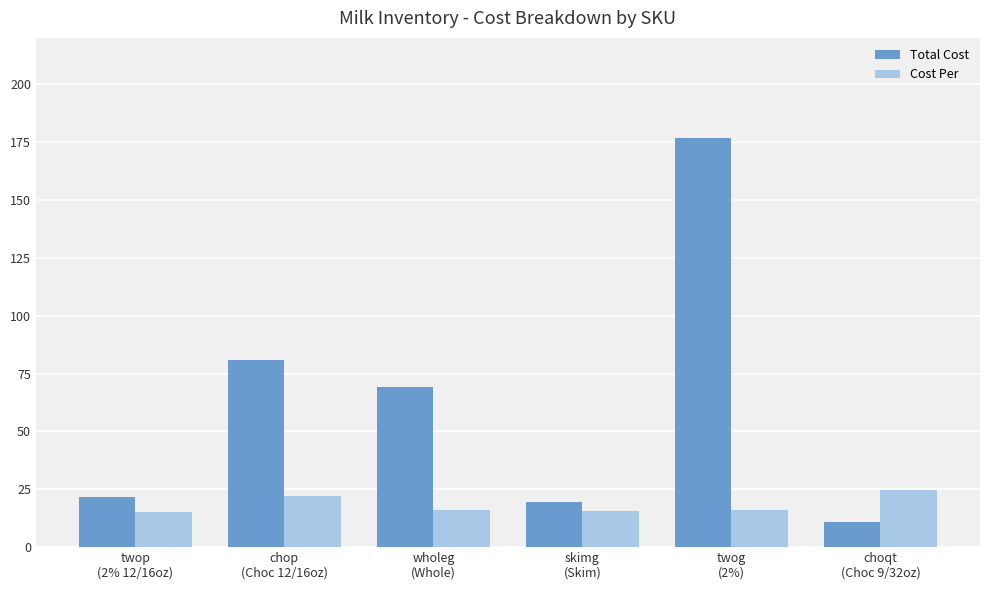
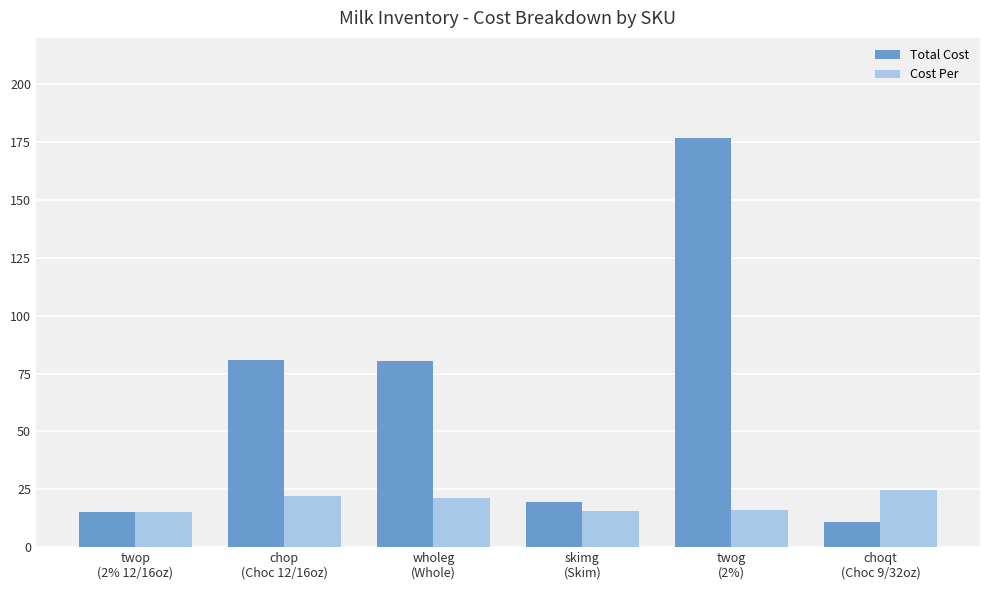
  {
    "Total Cost": {
-     "twop (2% 12/16oz)": 22,
+     "twop (2% 12/16oz)": 15,
      "chop (Choc 12/16oz)": 81,
-     "wholeg (Whole)": 69,
+     "wholeg (Whole)": 80,
      "skimg (Skim)": 19,
      "twog (2%)": 177,
      "choqt (Choc 9/32oz)": 11
    },
    "Cost Per": {
      "twop (2% 12/16oz)": 15,
      "chop (Choc 12/16oz)": 22,
-     "wholeg (Whole)": 16,
+     "wholeg (Whole)": 21,
      "skimg (Skim)": 16,
      "twog (2%)": 16,
      "choqt (Choc 9/32oz)": 24
    }
  }
